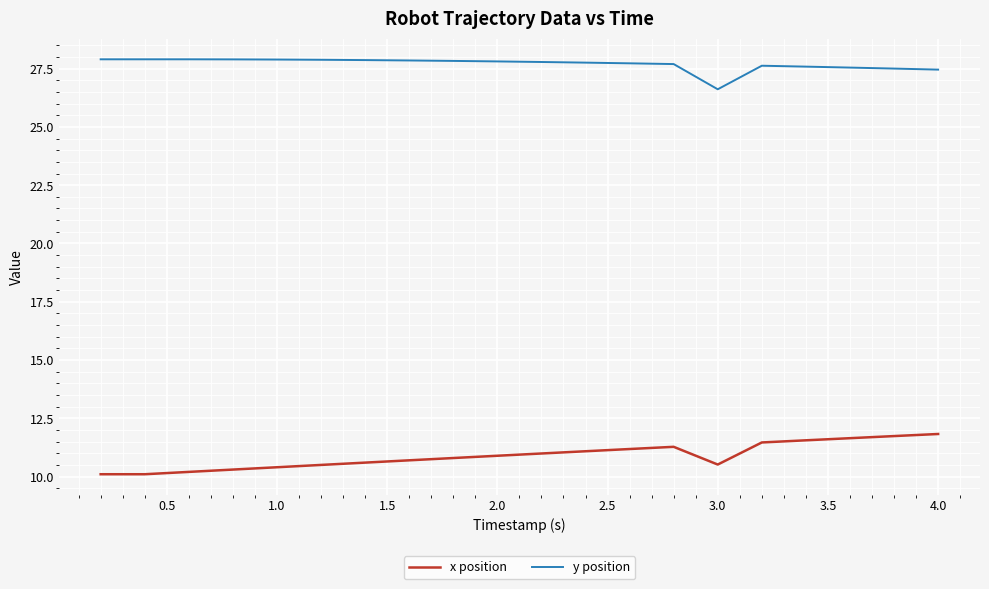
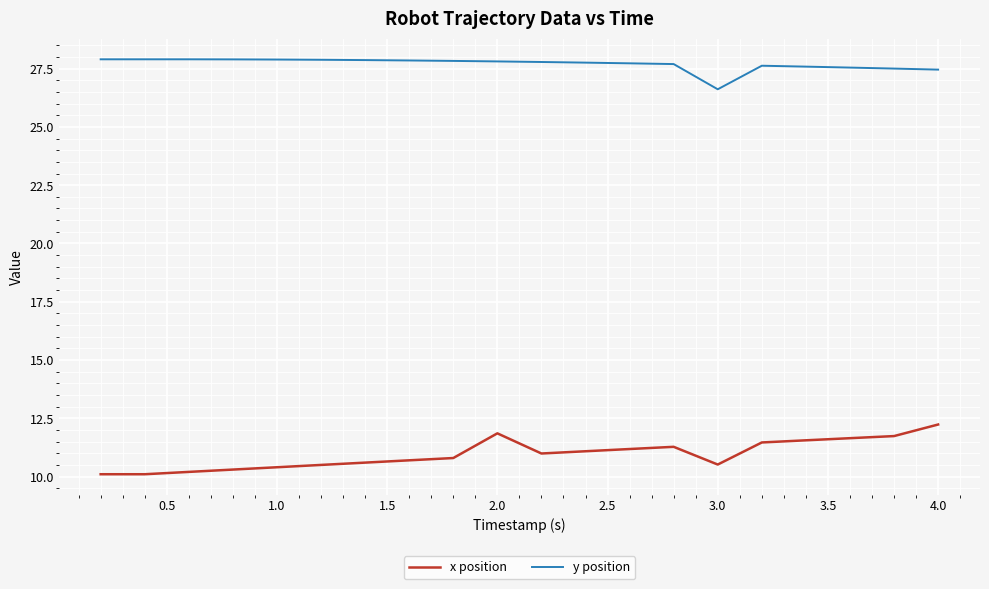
  {
    "x position": {
      "1.0": 10.4,
-     "2.0": 10.9,
+     "2.0": 11.9,
      "3.0": 10.5,
-     "4.0": 11.8
+     "4.0": 12.2
    },
    "y position": {
      "1.0": 27.9,
      "2.0": 27.8,
      "3.0": 26.6,
      "4.0": 27.5
    }
  }
